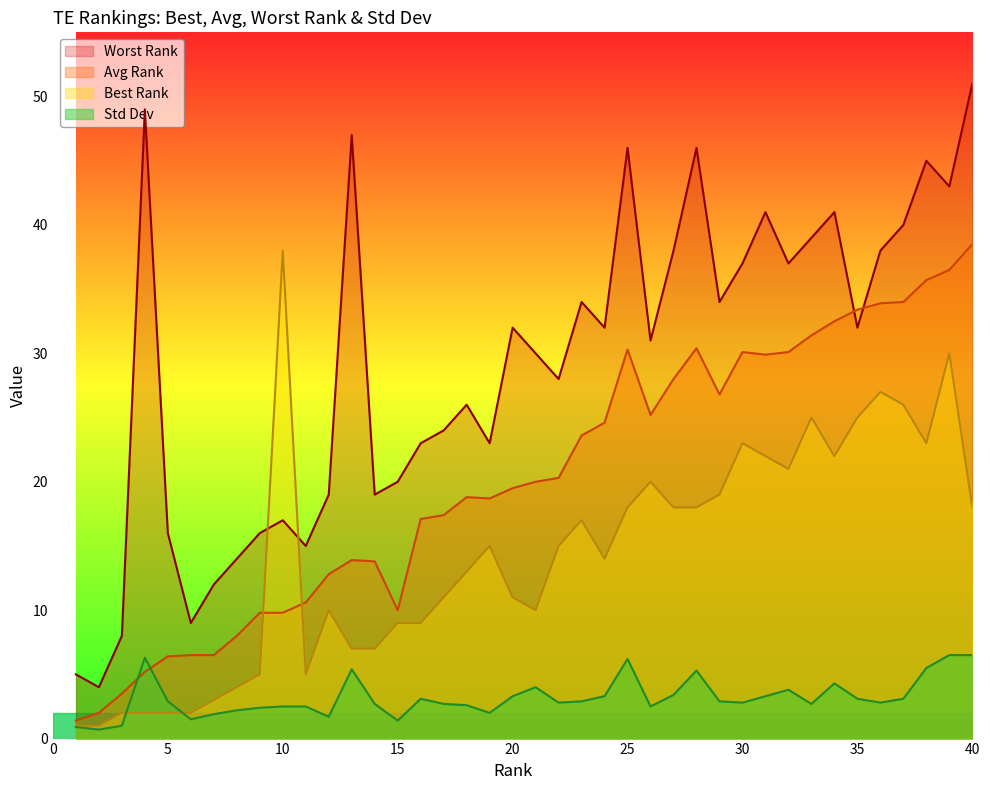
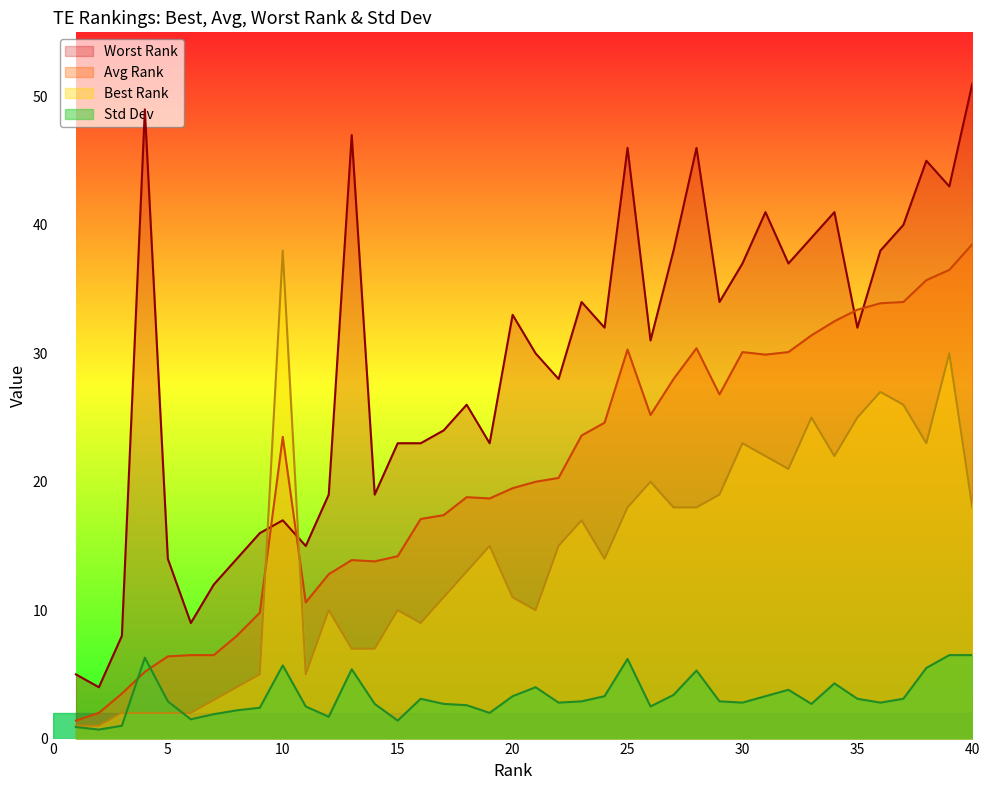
  {
    "Worst Rank": {
-     "5": 16,
+     "5": 14,
      "10": 17,
-     "15": 20,
-     "20": 32,
+     "15": 23,
+     "20": 33,
      "25": 46,
      "30": 37,
      "35": 32,
      "40": 51
    },
    "Avg Rank": {
      "5": 6.4,
-     "10": 9.8,
-     "15": 10.0,
+     "10": 23.5,
+     "15": 14.2,
      "20": 19.5,
      "25": 30.3,
      "30": 30.1,
      "35": 33.4,
      "40": 38.5
    },
    "Best Rank": {
      "10": 38,
-     "15": 9,
+     "15": 10,
      "20": 11,
      "25": 18,
      "30": 23,
      "35": 25,
      "40": 18
    },
    "Std Dev": {
      "5": 2.9,
-     "10": 2.5,
+     "10": 5.7,
      "20": 3.3,
      "25": 6.2,
      "30": 2.8,
      "35": 3.1,
      "40": 6.5
    }
  }
